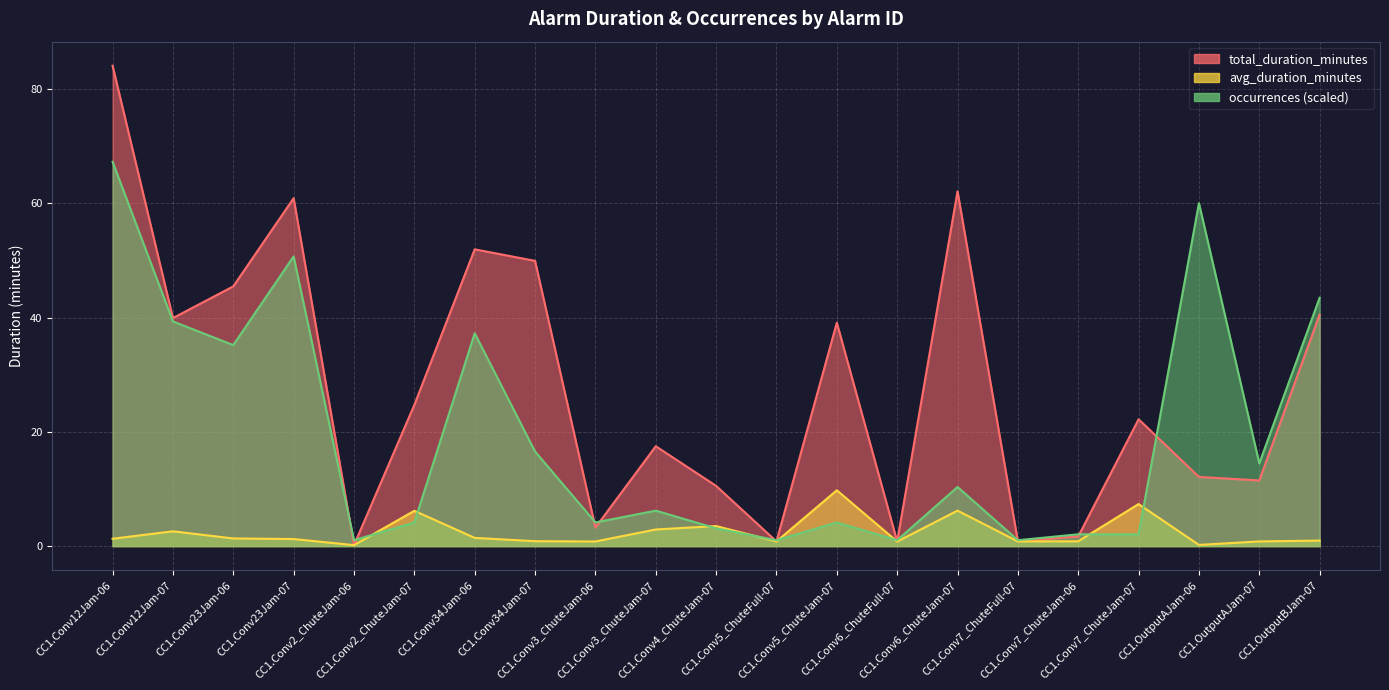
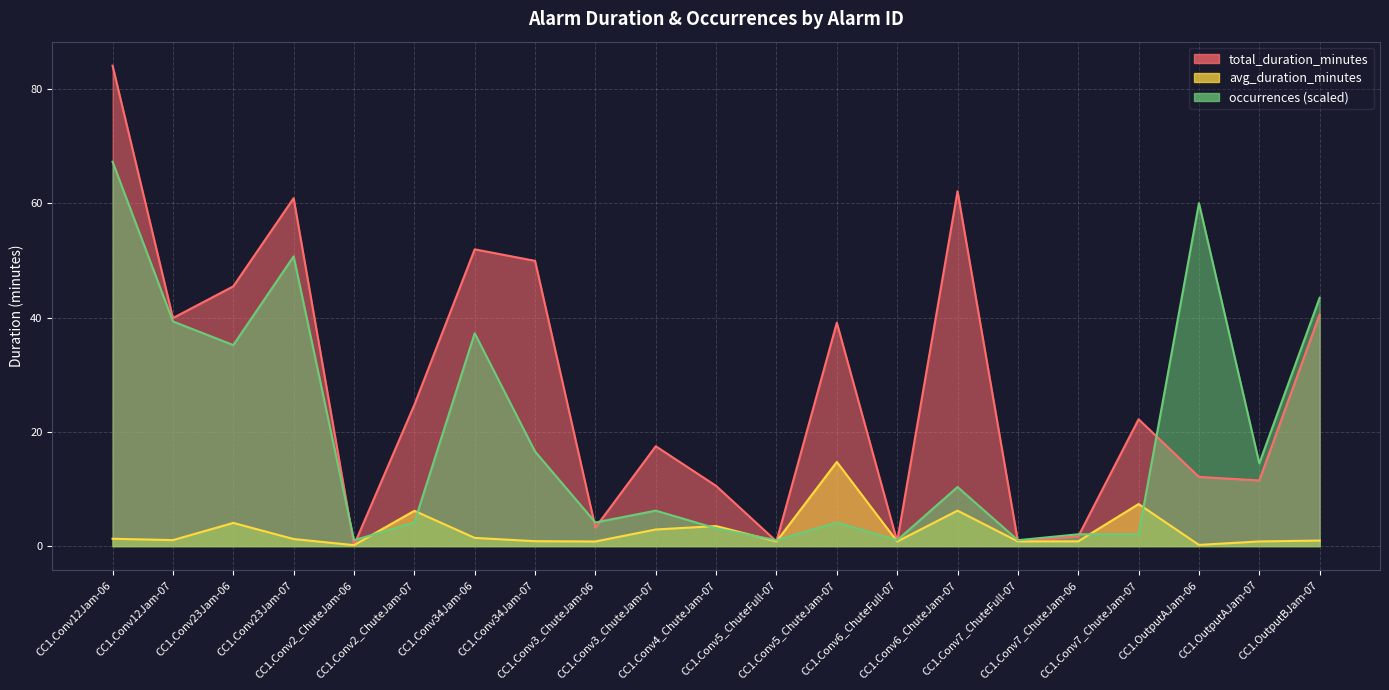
  {
    "total_duration_minutes": {
      "CC1.Conv12Jam-06": 84,
      "CC1.Conv12Jam-07": 40,
      "CC1.Conv23Jam-06": 45,
      "CC1.Conv23Jam-07": 61,
      "CC1.Conv2_ChuteJam-07": 25,
      "CC1.Conv34Jam-06": 52,
      "CC1.Conv34Jam-07": 50,
      "CC1.Conv3_ChuteJam-06": 3,
      "CC1.Conv3_ChuteJam-07": 17,
      "CC1.Conv4_ChuteJam-07": 11,
      "CC1.Conv5_ChuteJam-07": 39,
      "CC1.Conv6_ChuteJam-07": 62,
      "CC1.Conv7_ChuteJam-07": 22,
      "CC1.OutputAJam-06": 12,
      "CC1.OutputAJam-07": 11,
      "CC1.OutputBJam-07": 41
    },
    "avg_duration_minutes": {
      "CC1.Conv12Jam-06": 1,
-     "CC1.Conv12Jam-07": 3,
-     "CC1.Conv23Jam-06": 1,
+     "CC1.Conv12Jam-07": 1,
+     "CC1.Conv23Jam-06": 4,
      "CC1.Conv23Jam-07": 1,
      "CC1.Conv2_ChuteJam-07": 6,
      "CC1.Conv34Jam-06": 1,
      "CC1.Conv34Jam-07": 1,
      "CC1.Conv3_ChuteJam-06": 1,
      "CC1.Conv3_ChuteJam-07": 3,
-     "CC1.Conv5_ChuteJam-07": 10,
+     "CC1.Conv5_ChuteJam-07": 15,
      "CC1.Conv6_ChuteJam-07": 6,
      "CC1.Conv7_ChuteJam-06": 1,
      "CC1.Conv7_ChuteJam-07": 7,
      "CC1.OutputAJam-06": 0,
      "CC1.OutputAJam-07": 1,
      "CC1.OutputBJam-07": 1
    },
    "occurrences (scaled)": {
      "CC1.Conv12Jam-06": 67,
      "CC1.Conv12Jam-07": 39,
      "CC1.Conv23Jam-06": 35,
      "CC1.Conv23Jam-07": 51,
      "CC1.Conv2_ChuteJam-06": 1,
      "CC1.Conv2_ChuteJam-07": 4,
      "CC1.Conv34Jam-06": 37,
      "CC1.Conv34Jam-07": 17,
      "CC1.Conv3_ChuteJam-06": 4,
      "CC1.Conv3_ChuteJam-07": 6,
      "CC1.Conv5_ChuteJam-07": 4,
      "CC1.Conv6_ChuteJam-07": 10,
      "CC1.Conv7_ChuteJam-07": 2,
      "CC1.OutputAJam-06": 60,
      "CC1.OutputAJam-07": 14,
      "CC1.OutputBJam-07": 43
    }
  }
